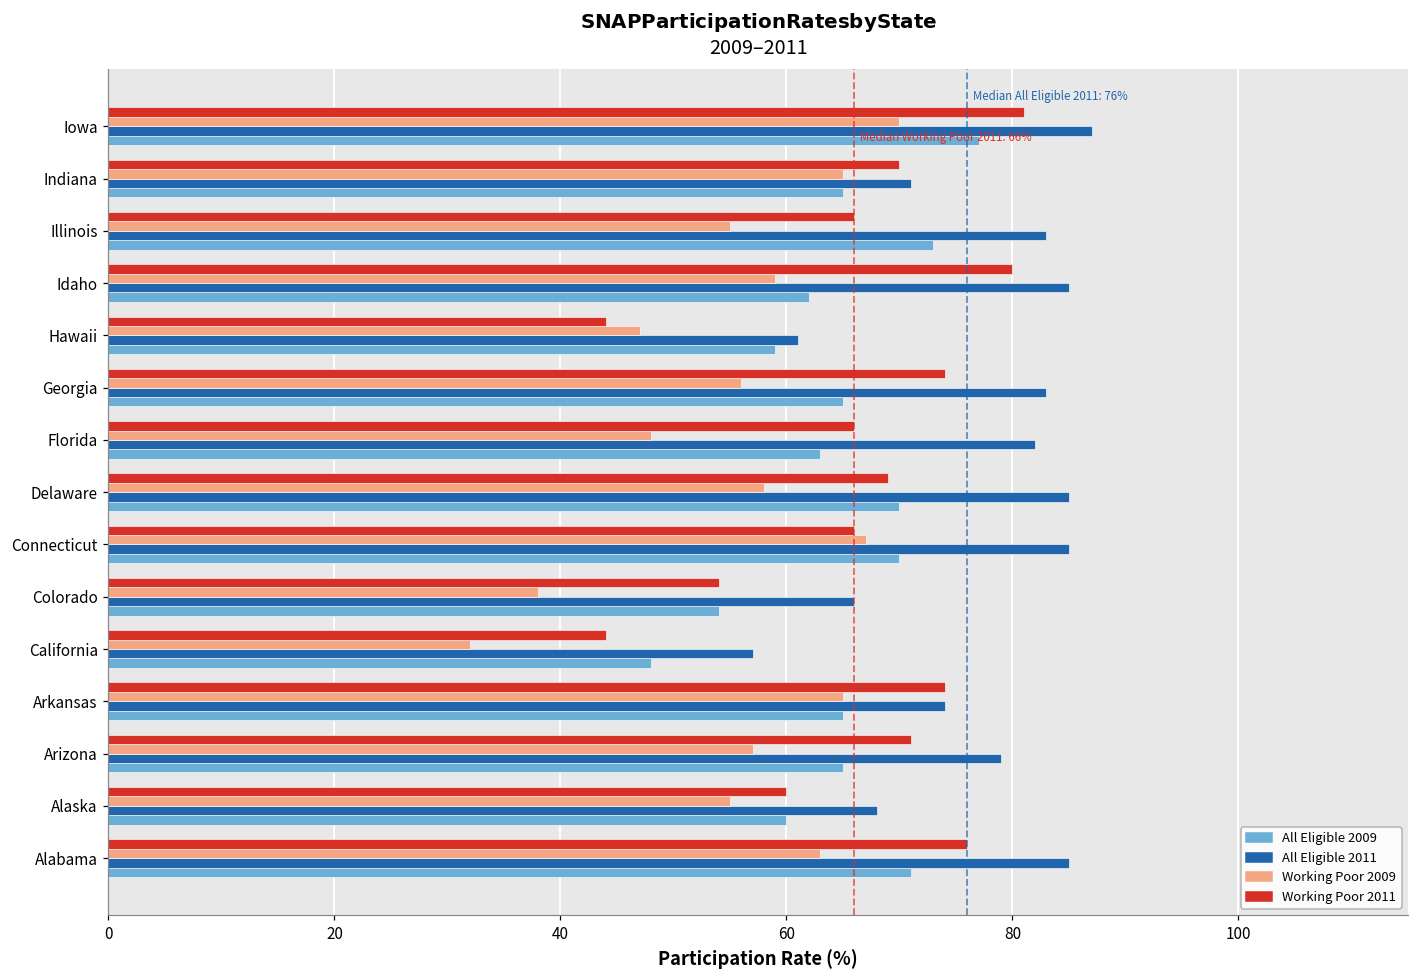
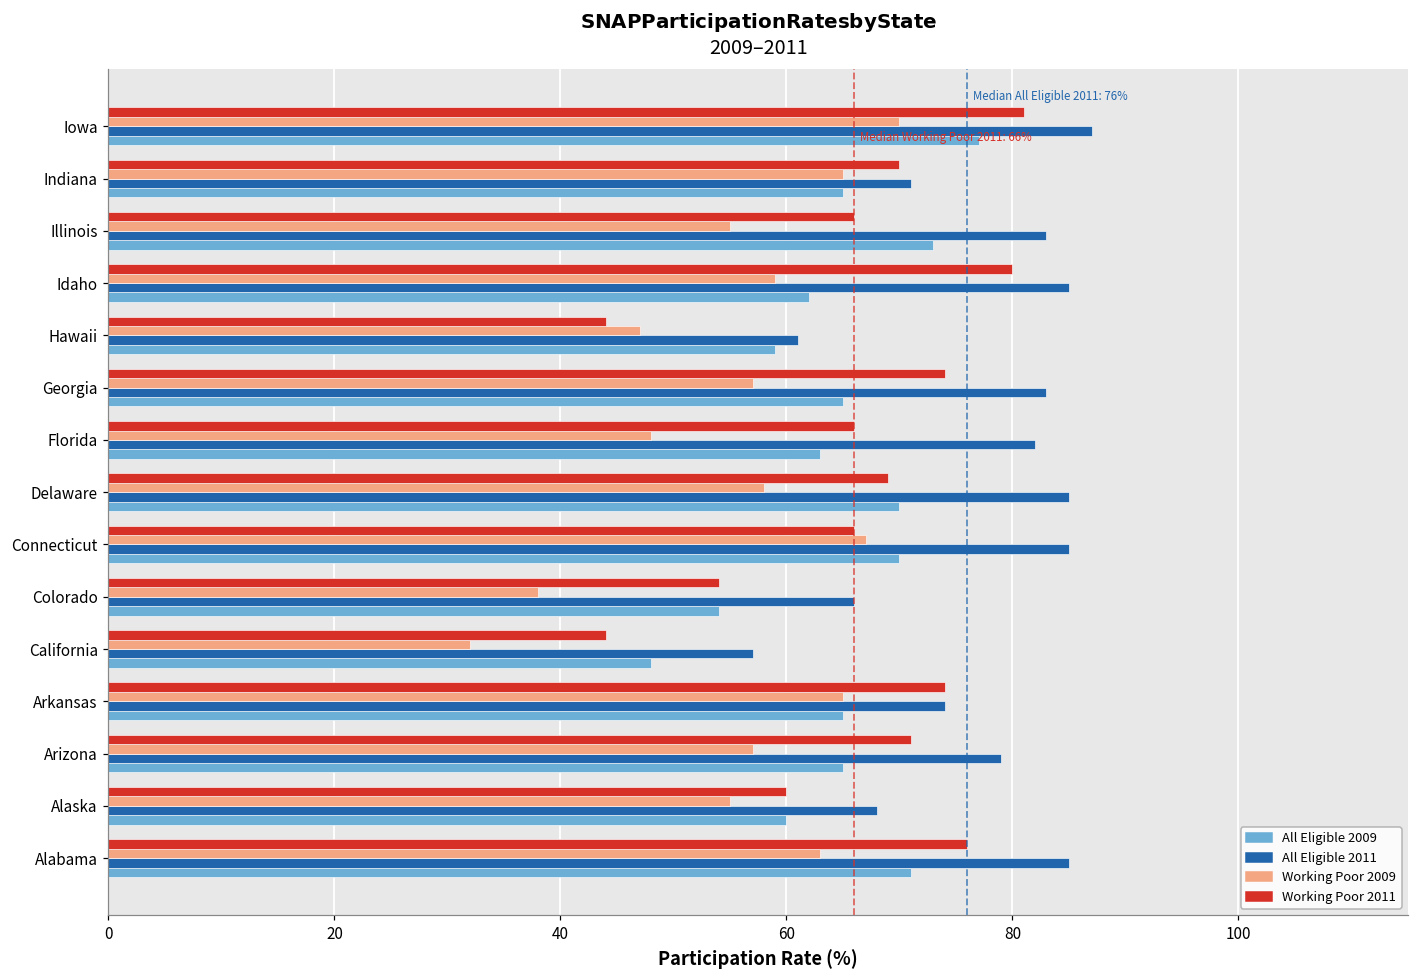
  {
    "All Eligible 2009": {
      "Indiana": 65,
      "Illinois": 73,
      "Idaho": 62,
      "Hawaii": 59,
      "Georgia": 65,
      "Florida": 63,
      "Delaware": 70,
      "Connecticut": 70,
      "Colorado": 54,
      "California": 48,
      "Arkansas": 65,
      "Arizona": 65,
      "Alaska": 60,
      "Alabama": 71
    },
    "All Eligible 2011": {
      "Iowa": 87,
      "Indiana": 71,
      "Illinois": 83,
      "Idaho": 85,
      "Hawaii": 61,
      "Georgia": 83,
      "Florida": 82,
      "Delaware": 85,
      "Connecticut": 85,
      "Colorado": 66,
      "California": 57,
      "Arkansas": 74,
      "Arizona": 79,
      "Alaska": 68,
      "Alabama": 85
    },
    "Working Poor 2009": {
      "Iowa": 70,
      "Indiana": 65,
      "Illinois": 55,
      "Idaho": 59,
      "Hawaii": 47,
-     "Georgia": 56,
+     "Georgia": 57,
      "Florida": 48,
      "Delaware": 58,
      "Connecticut": 67,
      "Colorado": 38,
      "California": 32,
      "Arkansas": 65,
      "Arizona": 57,
      "Alaska": 55,
      "Alabama": 63
    },
    "Working Poor 2011": {
      "Indiana": 70,
      "Illinois": 66,
      "Idaho": 80,
      "Hawaii": 44,
      "Georgia": 74,
      "Florida": 66,
      "Delaware": 69,
      "Connecticut": 66,
      "Colorado": 54,
      "California": 44,
      "Arkansas": 74,
      "Arizona": 71,
      "Alaska": 60,
      "Alabama": 76
    }
  }
